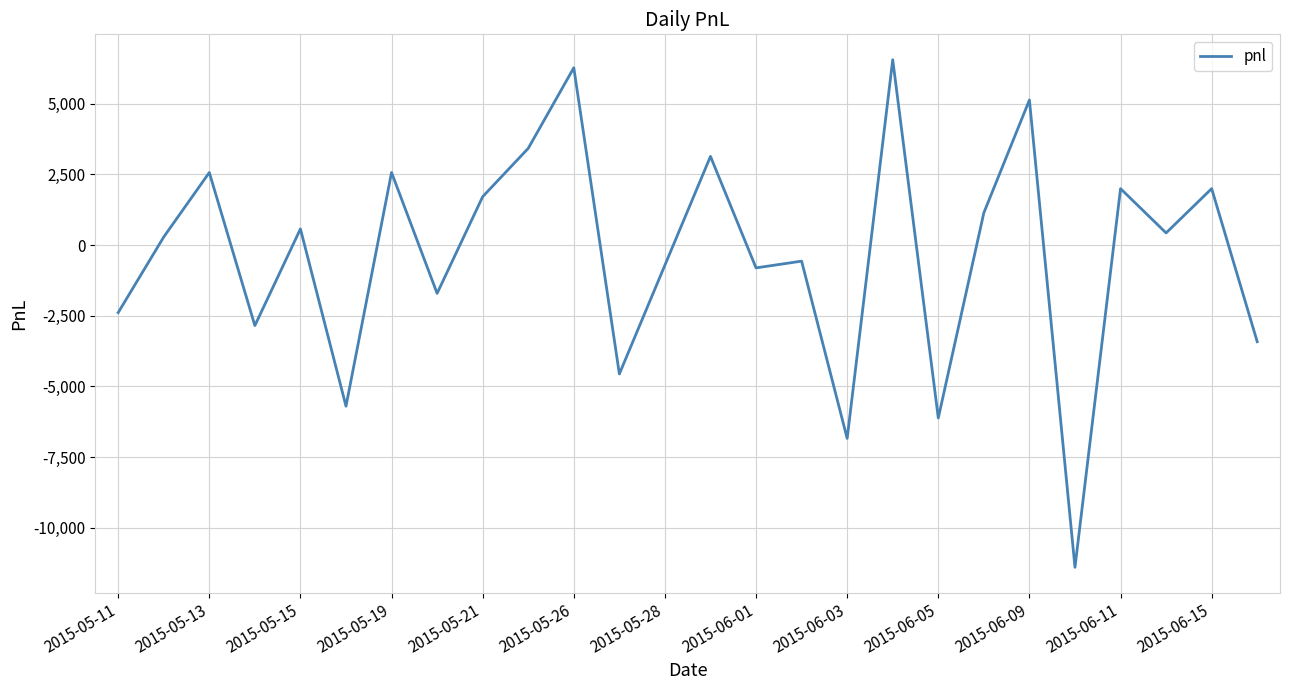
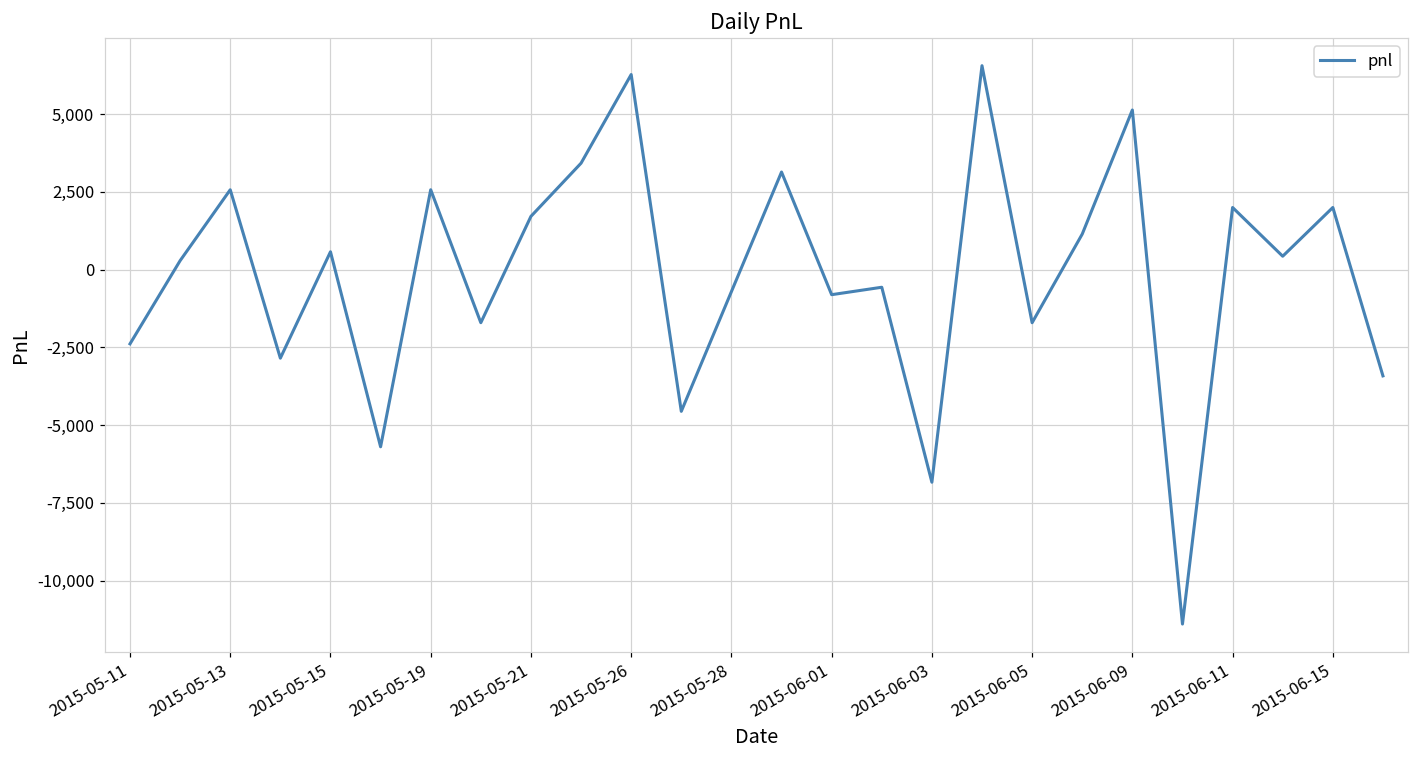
  {
    "2015-05-11": "-2,400",
    "2015-05-13": "2,600",
    "2015-05-15": "600",
    "2015-05-19": "2,600",
    "2015-05-21": "1,700",
    "2015-05-26": "6,300",
    "2015-05-28": "-700",
    "2015-06-01": "-800",
    "2015-06-03": "-6,800",
-   "2015-06-05": "-6,100",
+   "2015-06-05": "-1,700",
    "2015-06-09": "5,100",
    "2015-06-11": "2,000",
    "2015-06-15": "2,000"
  }
